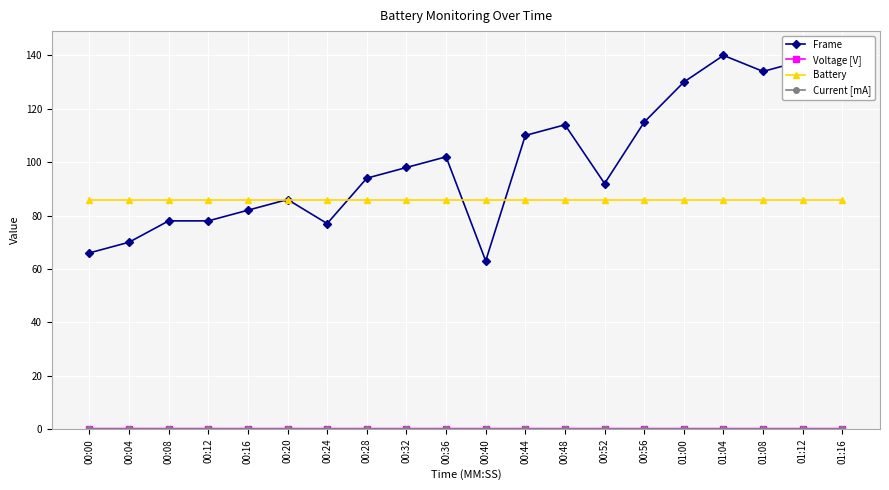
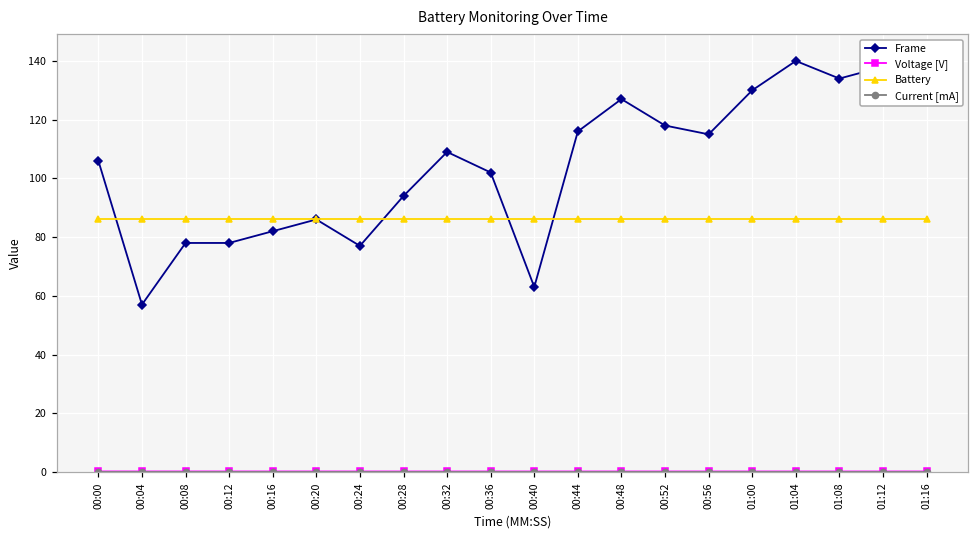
  {
    "Frame": {
-     "00:00": 66,
-     "00:04": 70,
+     "00:00": 106,
+     "00:04": 57,
      "00:08": 78,
      "00:12": 78,
      "00:16": 82,
      "00:24": 77,
      "00:28": 94,
-     "00:32": 98,
+     "00:32": 109,
      "00:36": 102,
      "00:40": 63,
-     "00:44": 110,
-     "00:48": 114,
-     "00:52": 92,
+     "00:44": 116,
+     "00:48": 127,
+     "00:52": 118,
      "00:56": 115,
      "01:00": 130,
      "01:04": 140,
      "01:08": 134
    },
    "Current [mA]": {
      "00:00": 0,
      "00:04": 0,
      "00:08": 0,
      "00:12": 0,
      "00:16": 0,
      "00:20": 0,
      "00:24": 0,
      "00:28": 0,
      "00:32": 0,
      "00:36": 0,
      "00:40": 0,
      "00:44": 0,
      "00:48": 0,
      "00:52": 0,
      "00:56": 0,
      "01:00": 0,
      "01:04": 0,
      "01:08": 0,
      "01:12": 0,
      "01:16": 0
    },
    "Battery": {
      "00:00": 86,
      "00:04": 86,
      "00:08": 86,
      "00:12": 86,
      "00:16": 86,
      "00:24": 86,
      "00:28": 86,
      "00:32": 86,
      "00:36": 86,
      "00:40": 86,
      "00:44": 86,
      "00:48": 86,
      "00:52": 86,
      "00:56": 86,
      "01:00": 86,
      "01:04": 86,
      "01:08": 86,
      "01:12": 86,
      "01:16": 86
    }
  }
